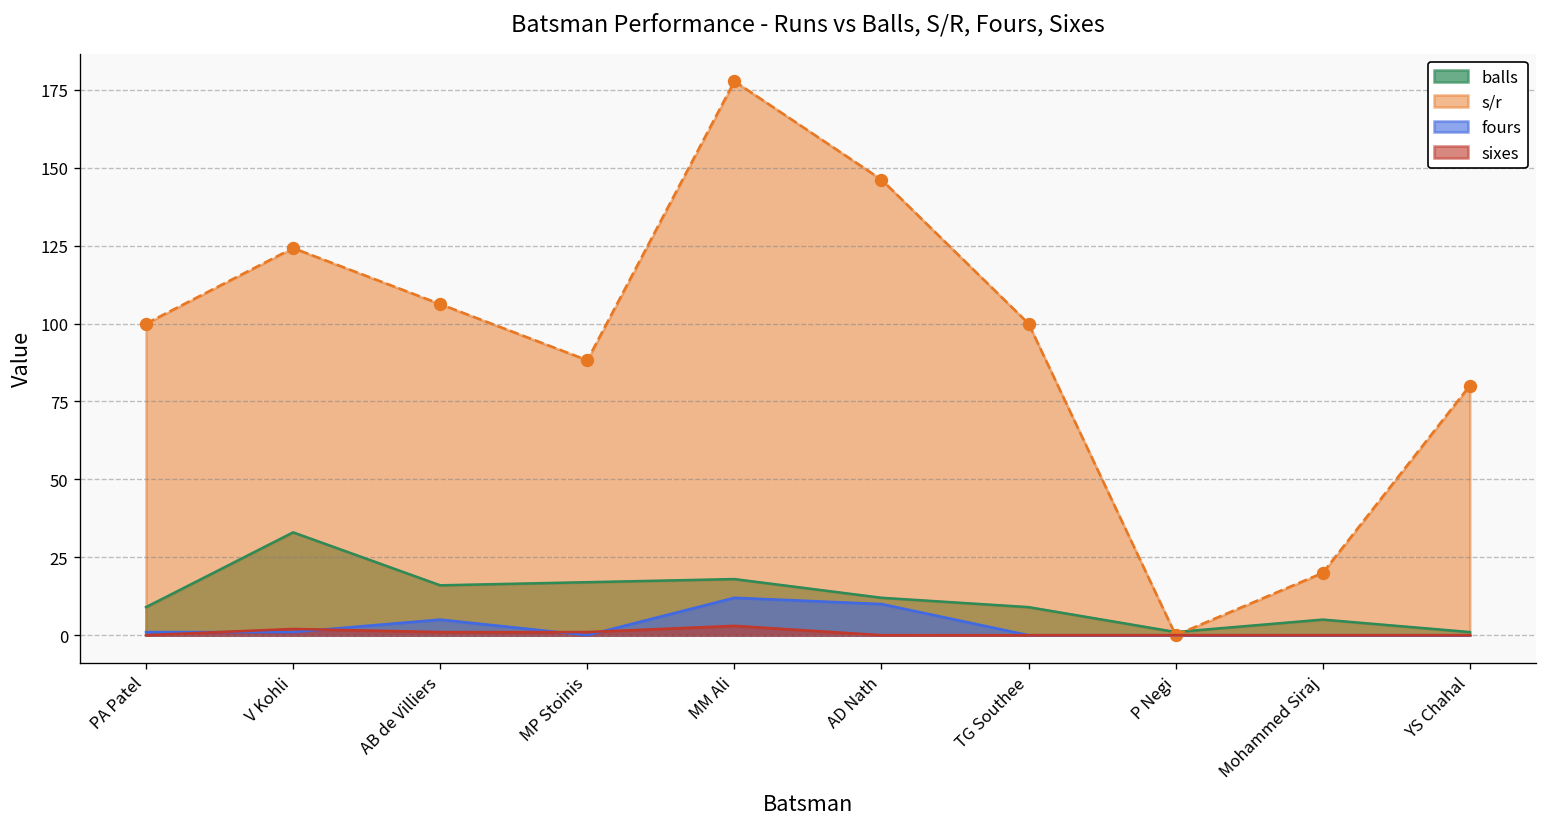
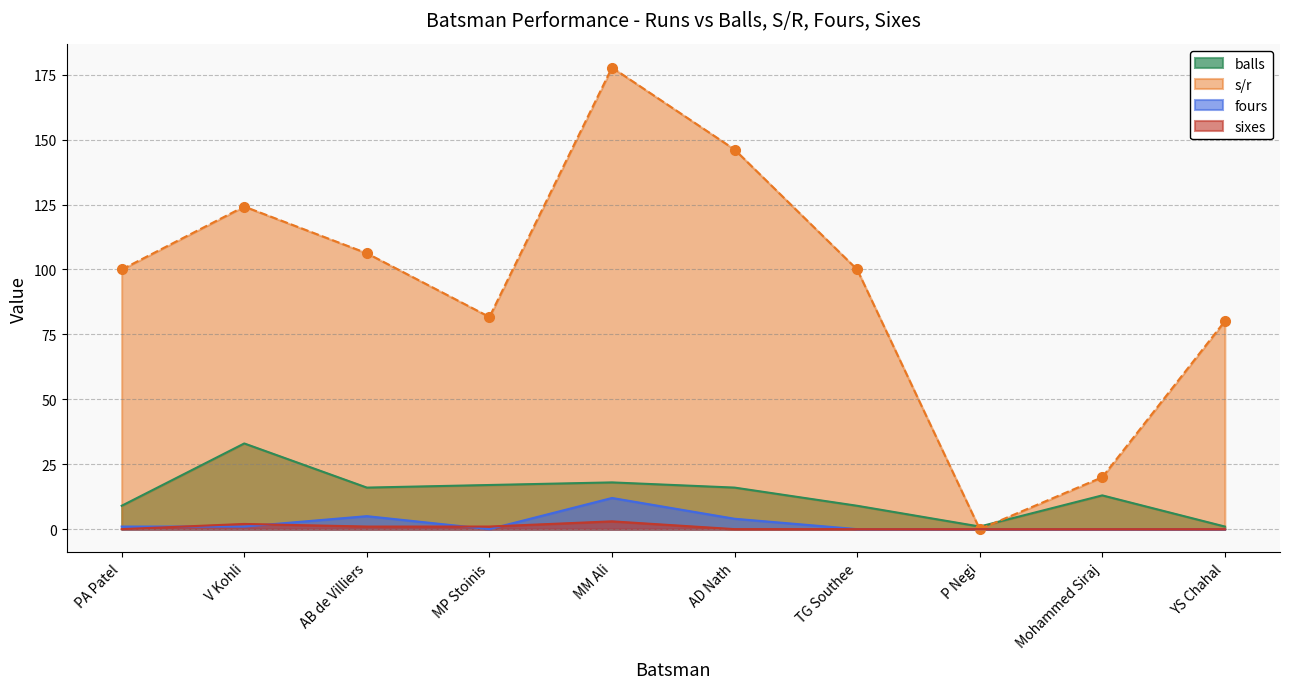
  {
    "balls": {
      "PA Patel": 9,
      "V Kohli": 33,
      "AB de Villiers": 16,
      "MP Stoinis": 17,
      "MM Ali": 18,
-     "AD Nath": 12,
+     "AD Nath": 16,
      "TG Southee": 9,
      "P Negi": 1,
-     "Mohammed Siraj": 5,
+     "Mohammed Siraj": 13,
      "YS Chahal": 1
    },
    "s/r": {
      "PA Patel": 100,
      "V Kohli": 124,
      "AB de Villiers": 106,
-     "MP Stoinis": 88,
+     "MP Stoinis": 82,
      "MM Ali": 178,
      "AD Nath": 146,
      "TG Southee": 100,
      "Mohammed Siraj": 20,
      "YS Chahal": 80
    },
    "fours": {
      "PA Patel": 1,
      "V Kohli": 1,
      "AB de Villiers": 5,
      "MP Stoinis": 0,
      "MM Ali": 12,
-     "AD Nath": 10
+     "AD Nath": 4
    },
    "sixes": {
      "PA Patel": 0,
      "V Kohli": 2,
      "AB de Villiers": 1,
      "MP Stoinis": 1,
      "MM Ali": 3,
      "AD Nath": 0
    }
  }
